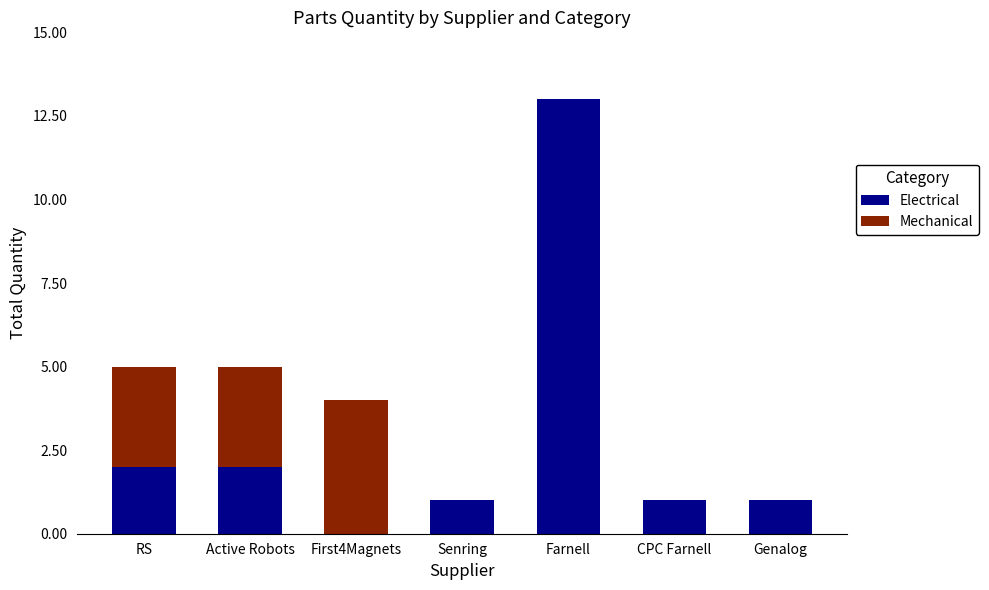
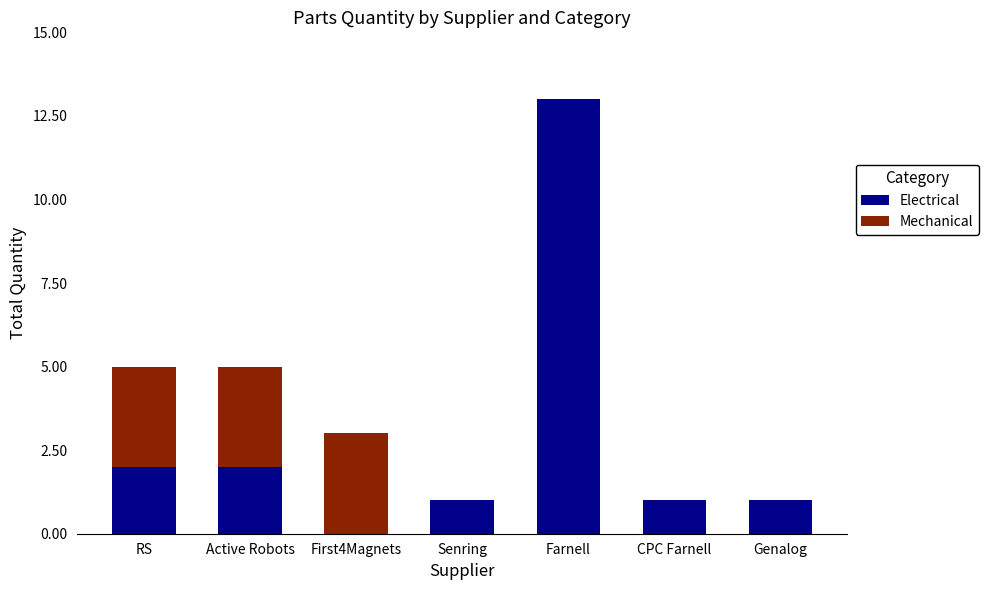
  {
    "Electrical": {
      "RS": 2,
      "Active Robots": 2,
      "First4Magnets": 0,
      "Senring": 1,
      "Farnell": 13,
      "CPC Farnell": 1,
      "Genalog": 1
    },
    "Mechanical": {
-     "First4Magnets": 4
+     "First4Magnets": 3
    }
  }
